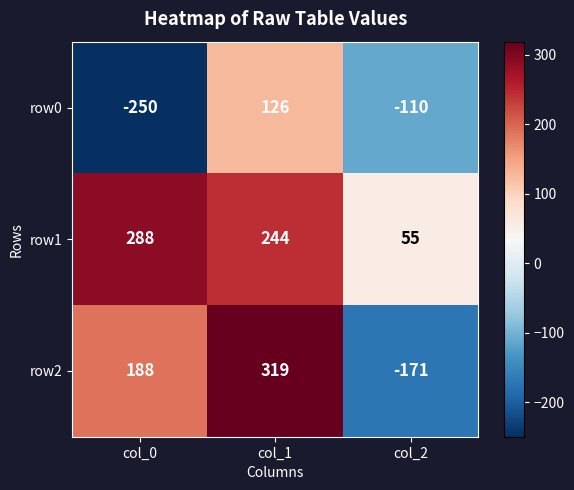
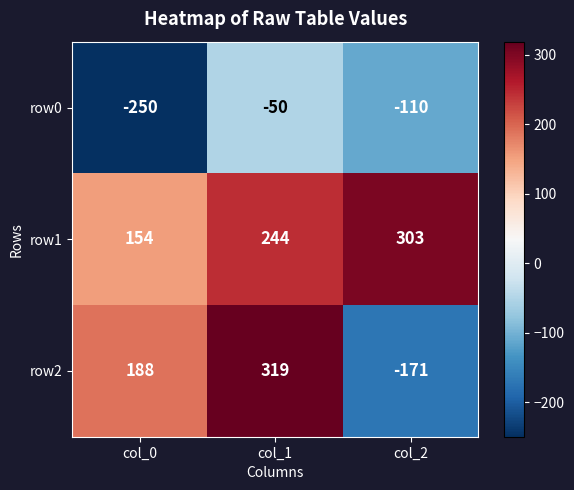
  {
    "row0": {
      "col_0": -250,
-     "col_1": 126,
+     "col_1": -50,
      "col_2": -110
    },
    "row1": {
-     "col_0": 288,
+     "col_0": 154,
      "col_1": 244,
-     "col_2": 55
+     "col_2": 303
    },
    "row2": {
      "col_0": 188,
      "col_1": 319,
      "col_2": -171
    }
  }
